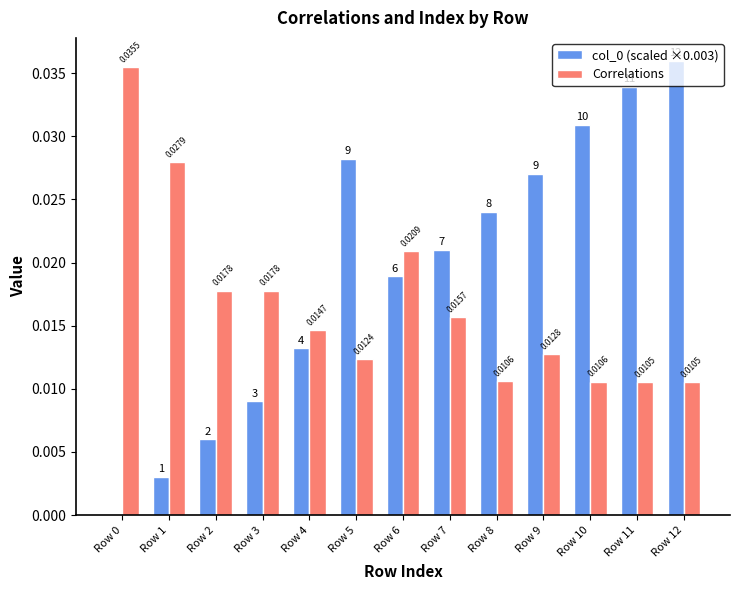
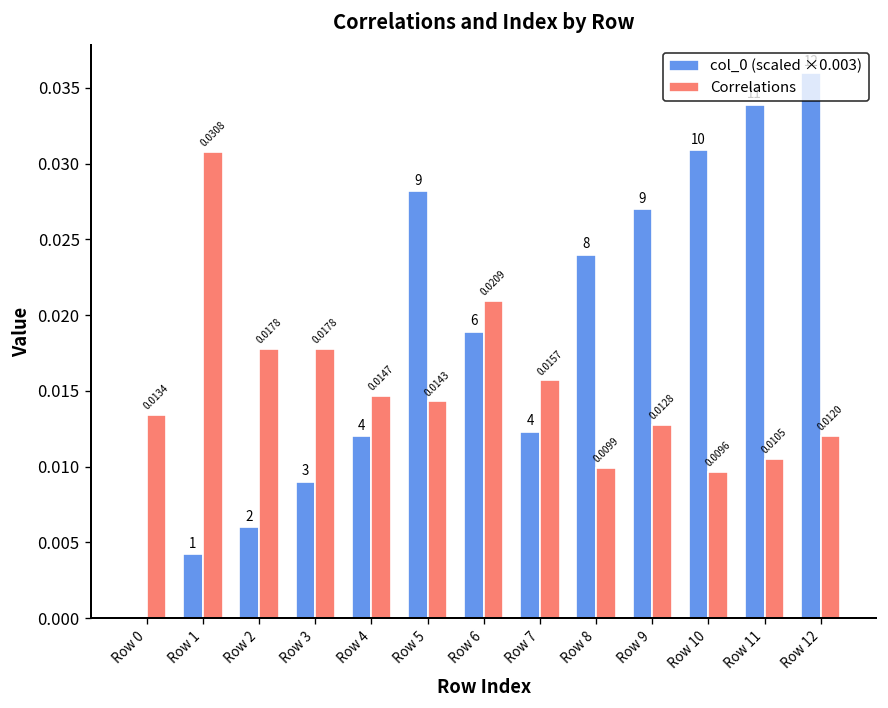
  {
    "col_0 (scaled ×0.003)": {
-     "Row 1": 0.0030,
-     "Row 4": 0.0132,
-     "Row 7": 7
+     "Row 1": 0.0042,
+     "Row 4": 0.0120,
+     "Row 7": 4
    },
    "Correlations": {
-     "Row 0": 0.0355,
-     "Row 1": 0.0279,
+     "Row 0": 0.0134,
+     "Row 1": 0.0308,
      "Row 2": 0.0178,
      "Row 3": 0.0178,
      "Row 4": 0.0147,
-     "Row 5": 0.0124,
+     "Row 5": 0.0143,
      "Row 6": 0.0209,
      "Row 7": 0.0157,
-     "Row 8": 0.0106,
+     "Row 8": 0.0099,
      "Row 9": 0.0128,
-     "Row 10": 0.0106,
+     "Row 10": 0.0096,
      "Row 11": 0.0105,
-     "Row 12": 0.0105
+     "Row 12": 0.0120
    }
  }
